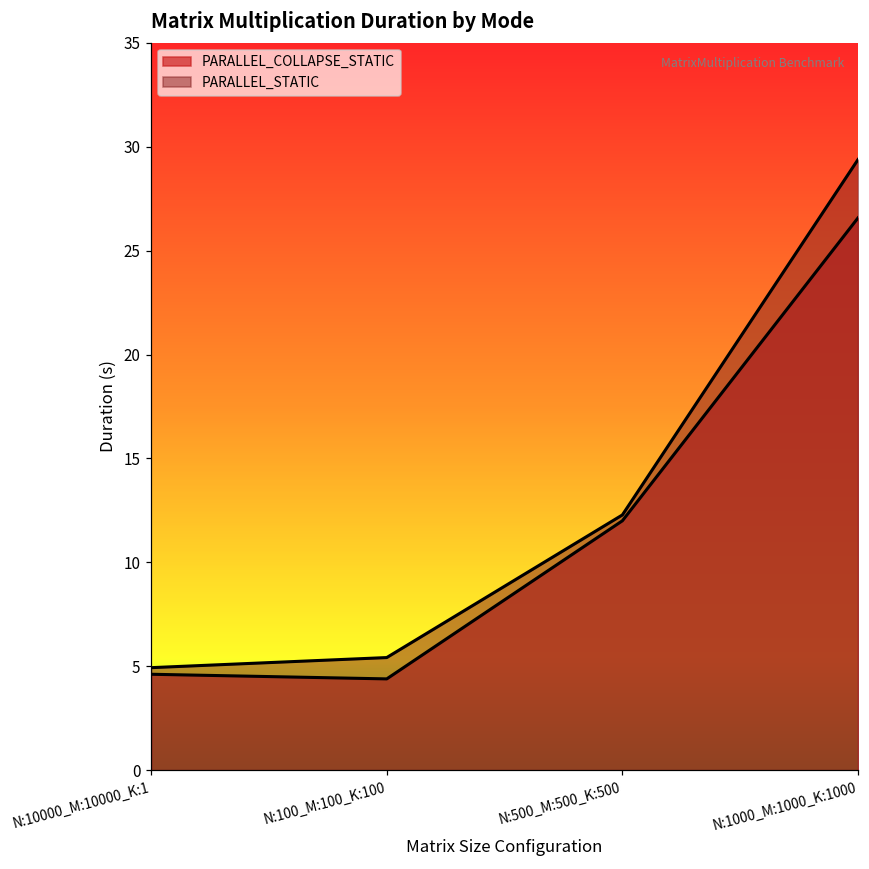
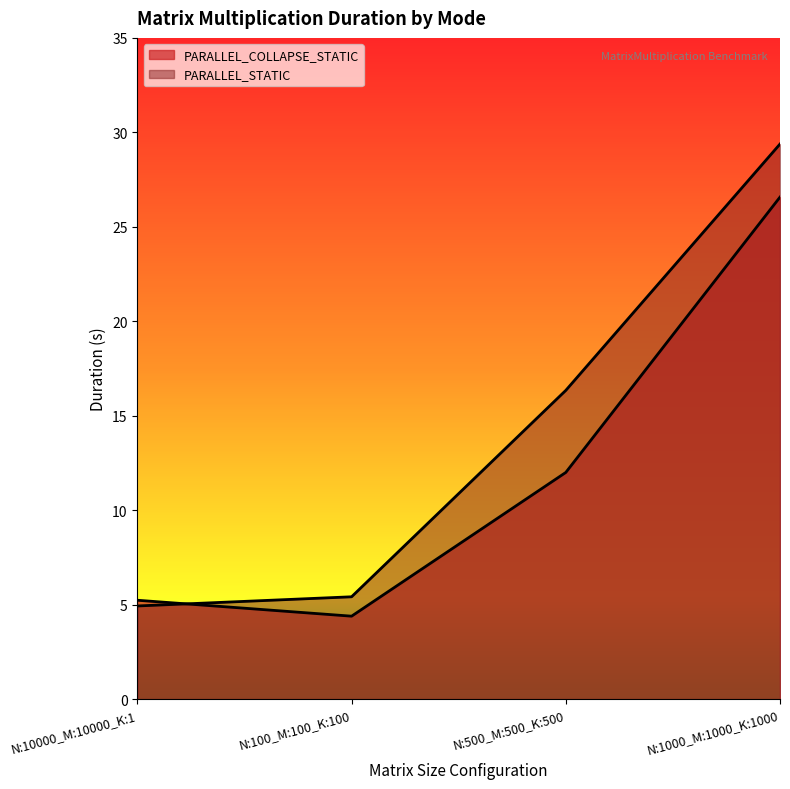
  {
    "PARALLEL_COLLAPSE_STATIC": {
-     "N:10000_M:10000_K:1": 4.6,
+     "N:10000_M:10000_K:1": 5.2,
      "N:100_M:100_K:100": 4.4,
      "N:500_M:500_K:500": 12.0,
      "N:1000_M:1000_K:1000": 26.6
    },
    "PARALLEL_STATIC": {
      "N:10000_M:10000_K:1": 4.9,
      "N:100_M:100_K:100": 5.4,
-     "N:500_M:500_K:500": 12.3,
+     "N:500_M:500_K:500": 16.3,
      "N:1000_M:1000_K:1000": 29.4
    }
  }
